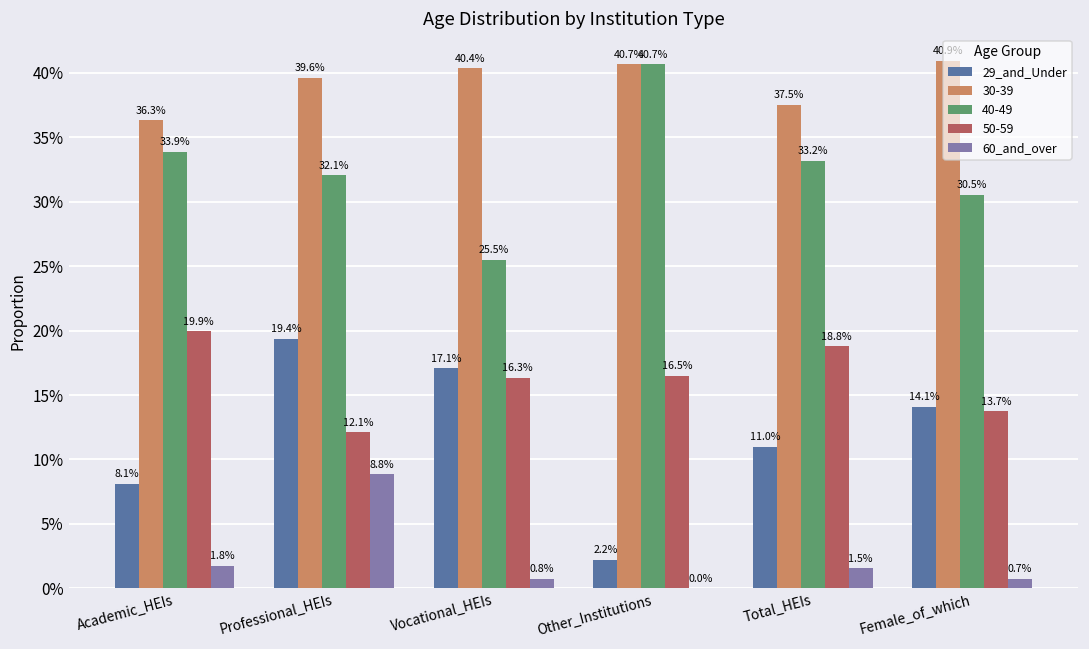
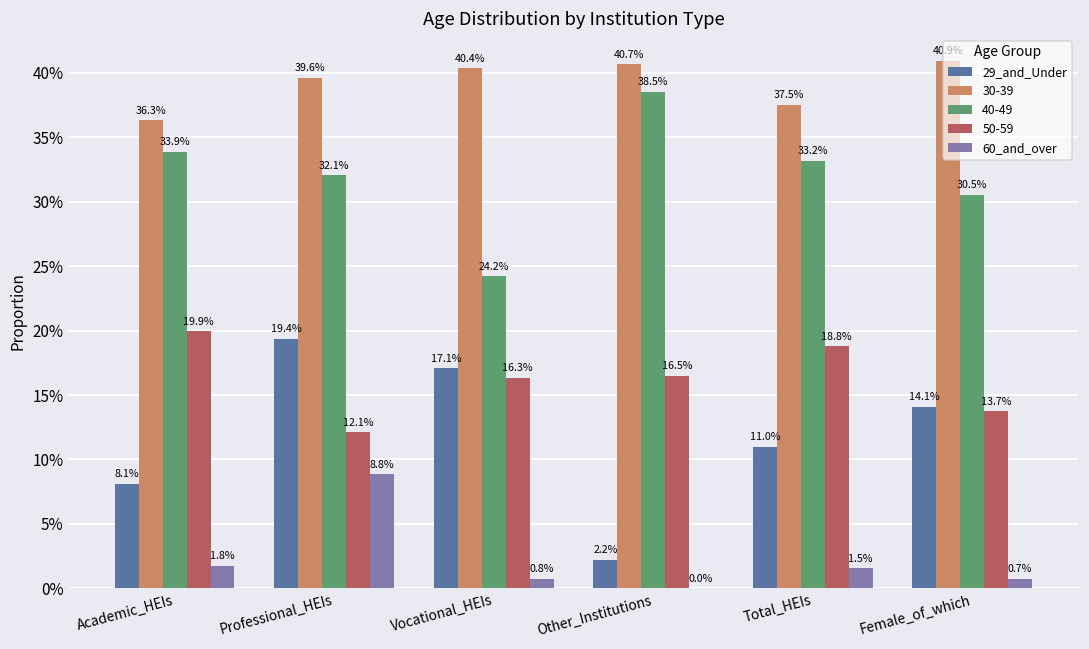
  {
    "40-49": {
      "Academic_HEIs": "33.9%",
      "Professional_HEIs": "32.1%",
-     "Vocational_HEIs": "25.5%",
-     "Other_Institutions": "40.7%",
+     "Vocational_HEIs": "24.2%",
+     "Other_Institutions": "38.5%",
      "Total_HEIs": "33.2%",
      "Female_of_which": "30.5%"
    }
  }
